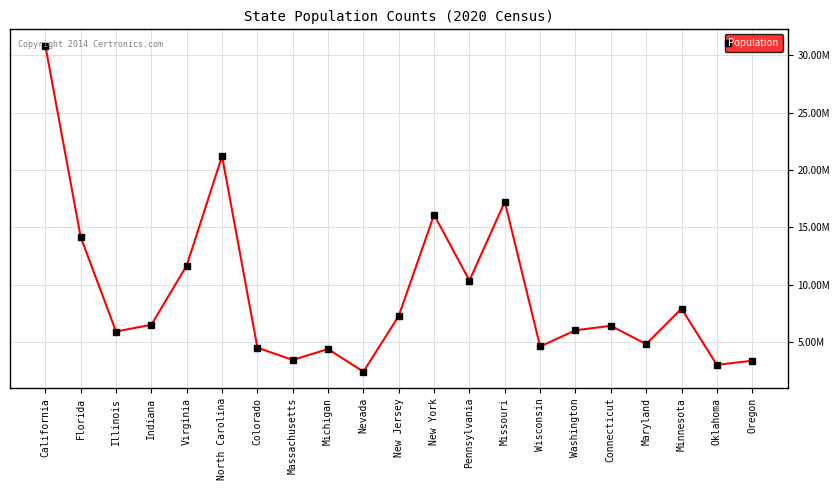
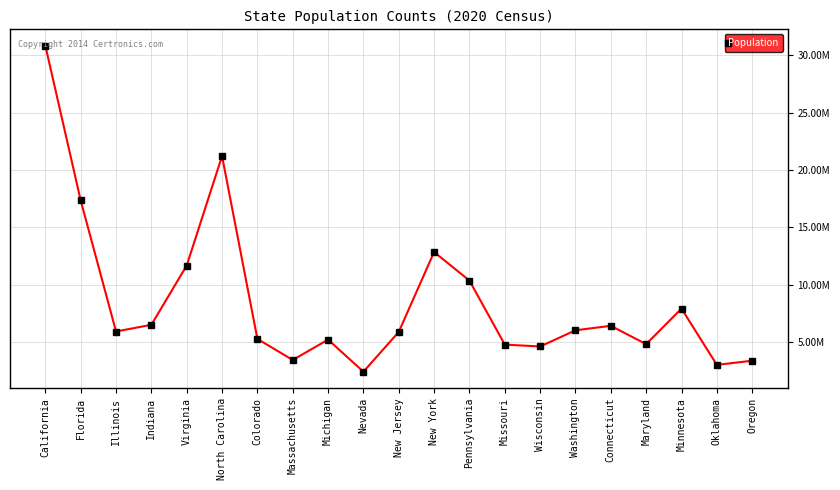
  {
-   "Florida": 14200000,
+   "Florida": 17300000,
    "Illinois": 5900000,
    "Indiana": 6500000,
    "Virginia": 11700000,
    "North Carolina": 21200000,
-   "Colorado": 4500000,
+   "Colorado": 5300000,
    "Massachusetts": 3400000,
-   "Michigan": 4400000,
+   "Michigan": 5200000,
    "Nevada": 2400000,
-   "New Jersey": 7300000,
-   "New York": 16100000,
+   "New Jersey": 5900000,
+   "New York": 12800000,
    "Pennsylvania": 10400000,
-   "Missouri": 17200000,
+   "Missouri": 4800000,
    "Wisconsin": 4600000,
    "Washington": 6000000,
    "Connecticut": 6400000,
    "Maryland": 4800000,
    "Minnesota": 7900000,
    "Oklahoma": 3000000,
    "Oregon": 3400000
  }
